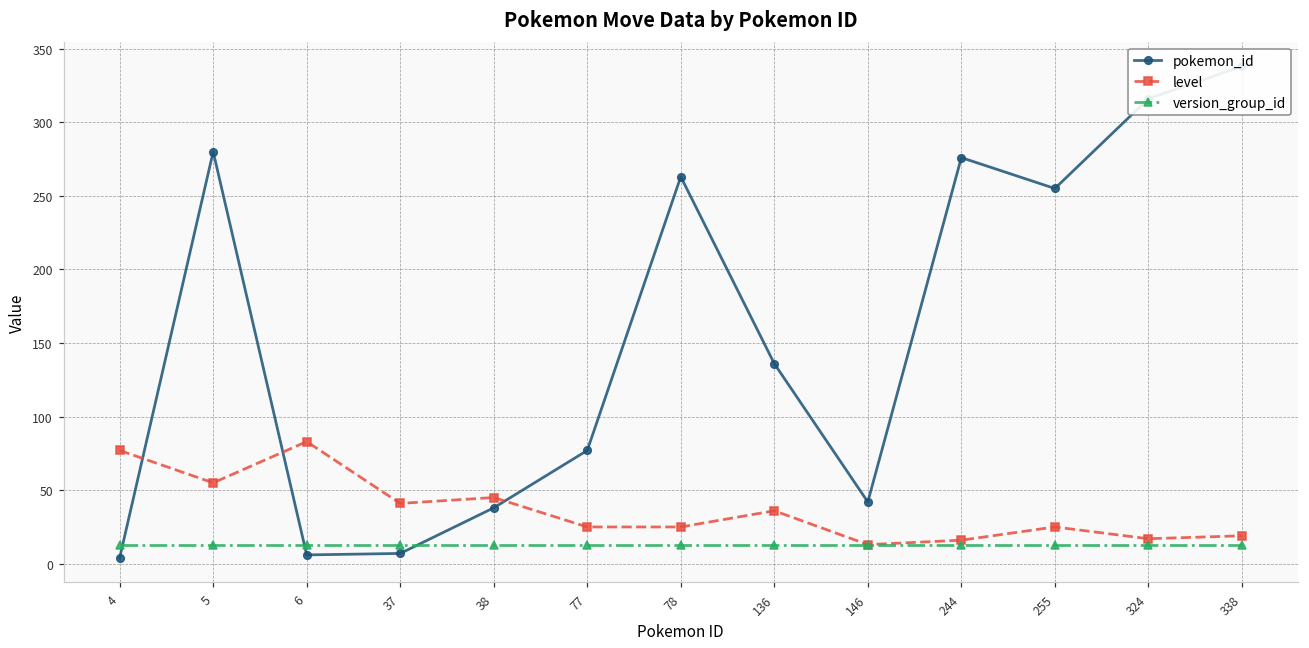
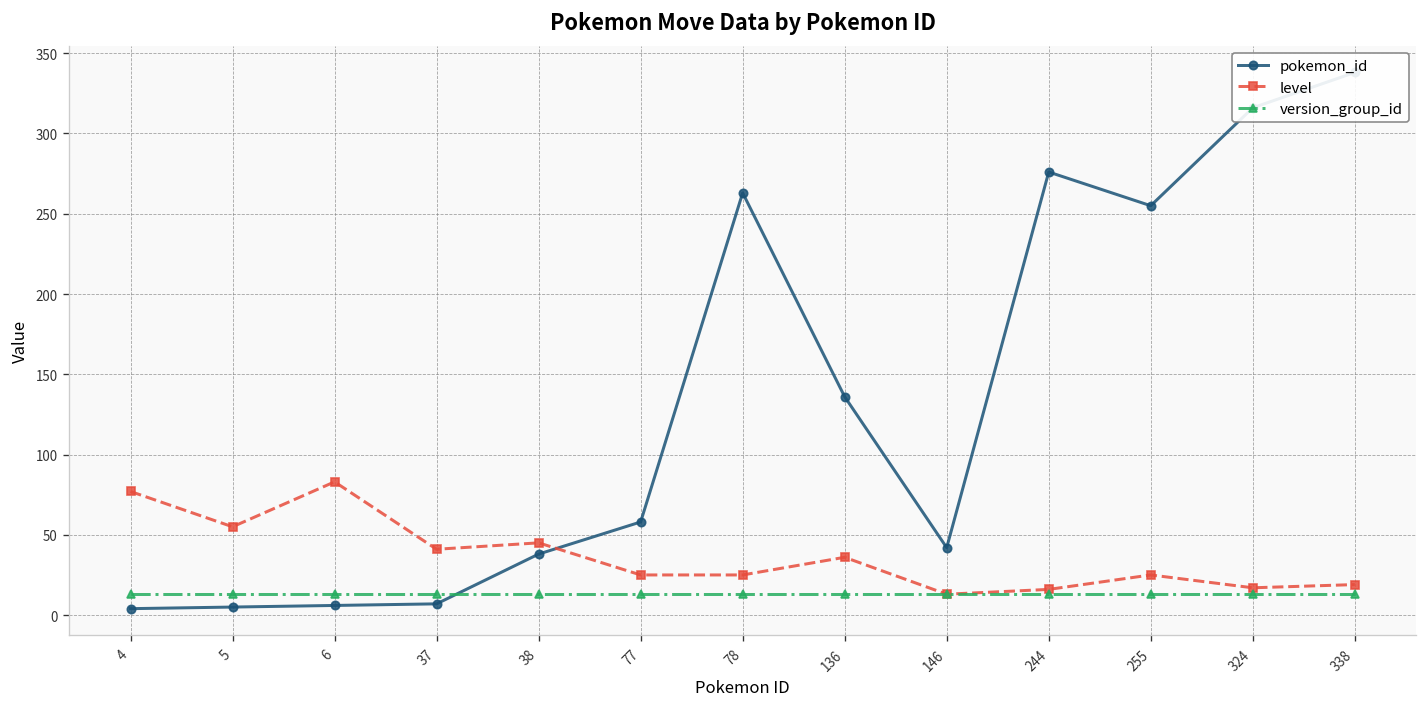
  {
    "pokemon_id": {
      "4": 4,
-     "5": 280,
+     "5": 5,
      "6": 6,
      "37": 7,
      "38": 38,
-     "77": 77,
+     "77": 58,
      "78": 263,
      "136": 136,
      "146": 42,
      "244": 276,
      "255": 255
    },
    "level": {
      "4": 77,
      "5": 55,
      "6": 83,
      "37": 41,
      "38": 45,
      "77": 25,
      "78": 25,
      "136": 36,
      "244": 16,
      "255": 25,
      "324": 17,
      "338": 19
    },
    "version_group_id": {
      "4": 13,
      "5": 13,
      "6": 13,
      "37": 13,
      "38": 13,
      "77": 13,
      "78": 13,
      "136": 13,
      "244": 13,
      "255": 13,
      "324": 13,
      "338": 13
    }
  }
